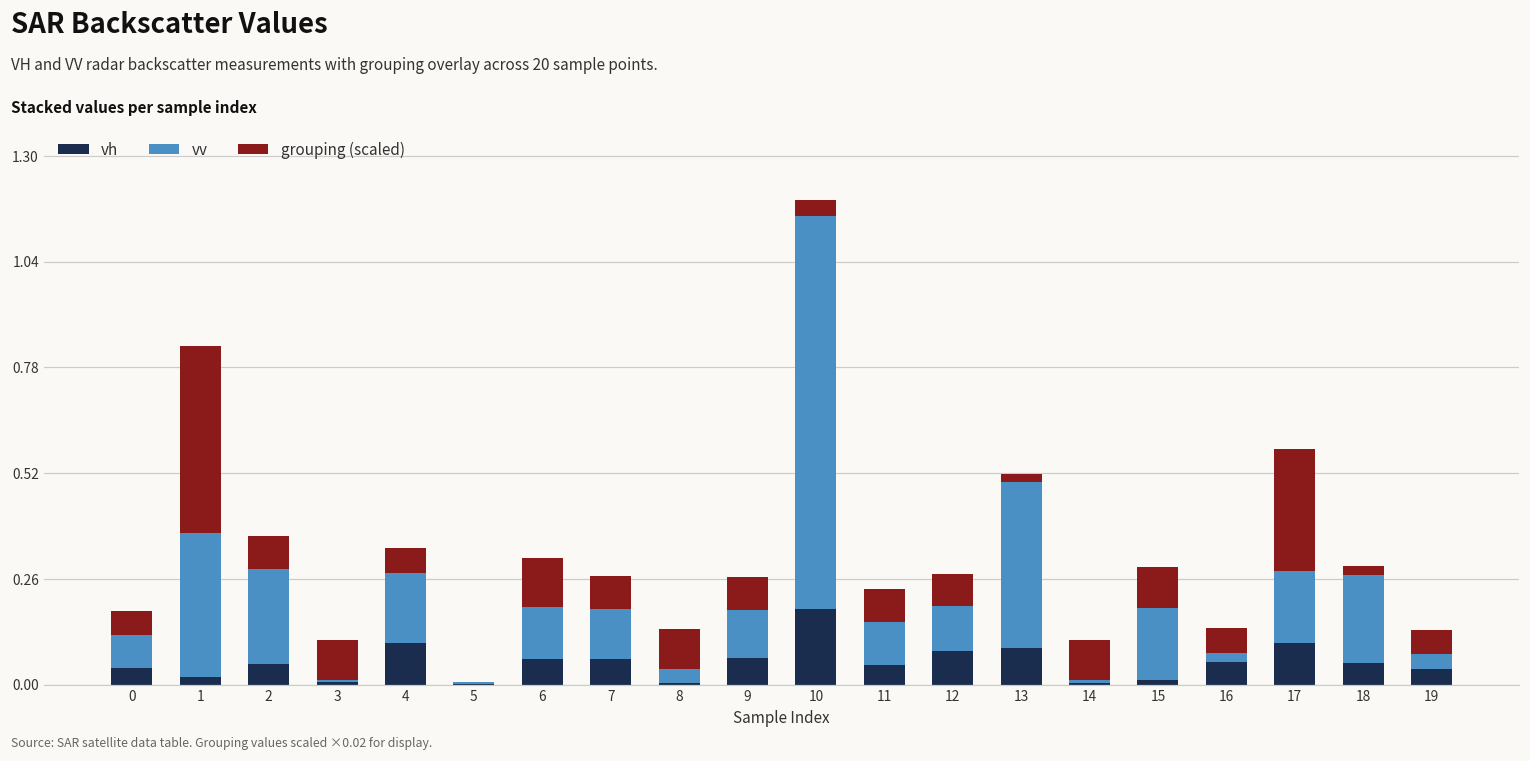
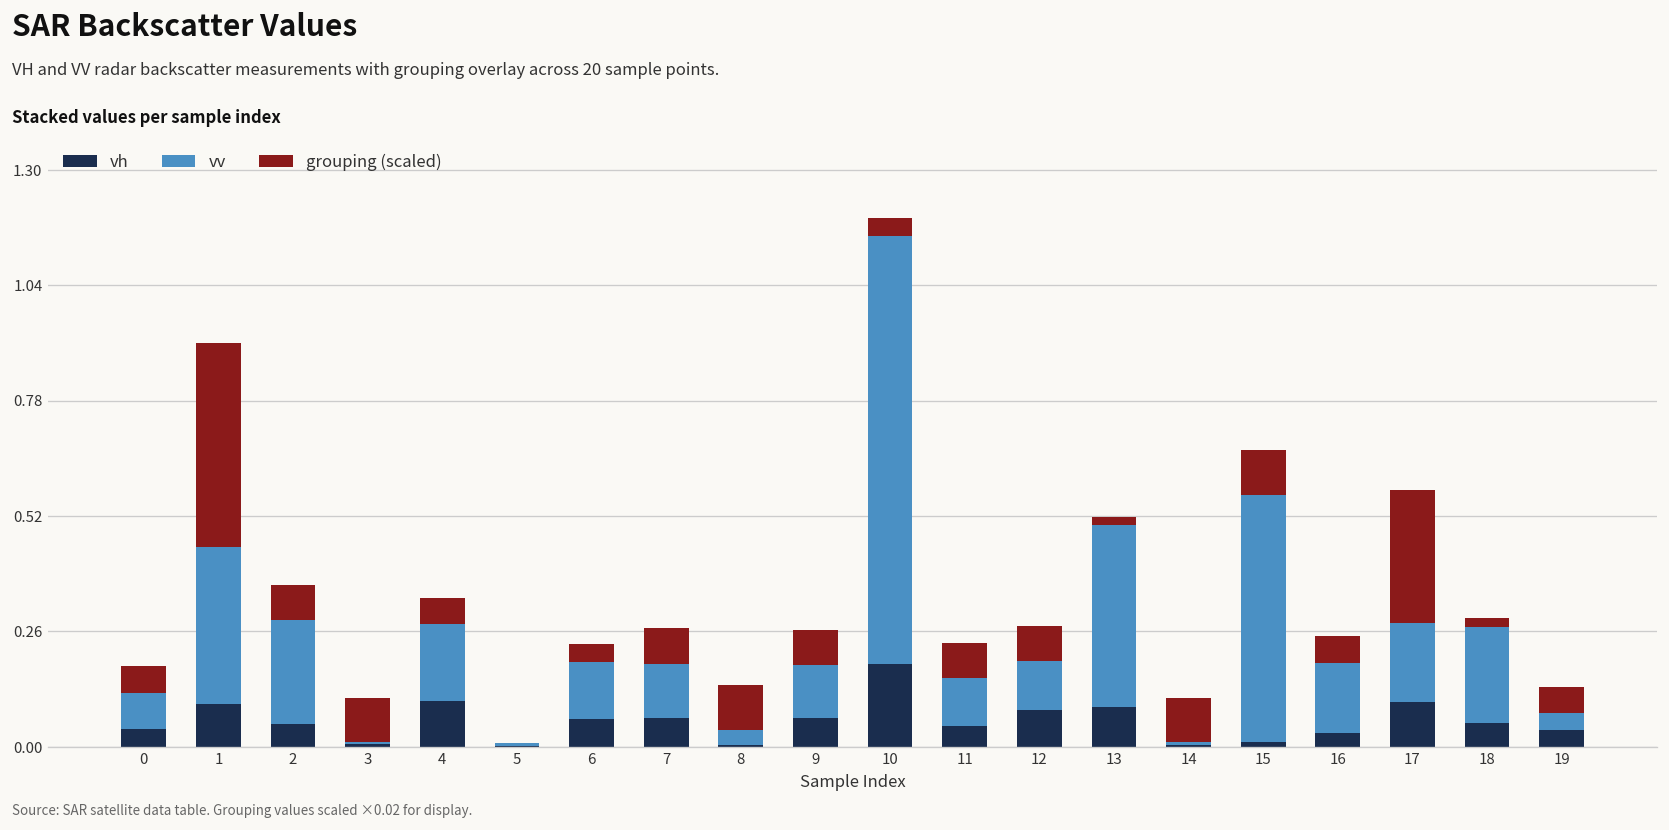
  {
    "vh": {
      "0": 0.04,
-     "1": 0.02,
+     "1": 0.10,
      "2": 0.05,
      "3": 0.01,
      "4": 0.10,
      "6": 0.06,
      "7": 0.06,
      "9": 0.07,
      "10": 0.19,
      "11": 0.05,
      "12": 0.08,
      "13": 0.09,
      "15": 0.01,
-     "16": 0.06,
+     "16": 0.03,
      "17": 0.10,
      "18": 0.05,
      "19": 0.04
    },
    "vv": {
      "0": 0.08,
      "1": 0.35,
      "2": 0.23,
      "4": 0.17,
      "6": 0.13,
      "7": 0.12,
      "8": 0.03,
      "9": 0.12,
      "10": 0.96,
      "11": 0.11,
      "12": 0.11,
      "13": 0.41,
      "14": 0.01,
-     "15": 0.18,
-     "16": 0.02,
+     "15": 0.56,
+     "16": 0.16,
      "17": 0.18,
      "18": 0.22,
      "19": 0.04
    },
    "grouping (scaled)": {
      "0": 0.06,
      "1": 0.46,
      "2": 0.08,
      "3": 0.10,
      "4": 0.06,
      "5": 0.00,
-     "6": 0.12,
+     "6": 0.04,
      "7": 0.08,
      "8": 0.10,
      "9": 0.08,
      "10": 0.04,
      "11": 0.08,
      "12": 0.08,
      "13": 0.02,
      "14": 0.10,
      "15": 0.10,
      "16": 0.06,
      "17": 0.30,
      "18": 0.02,
      "19": 0.06
    }
  }
